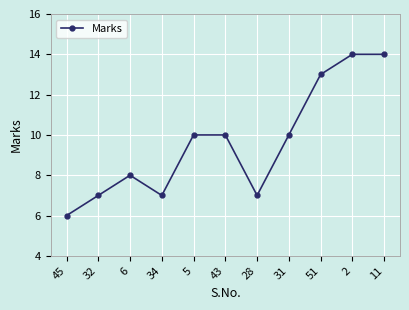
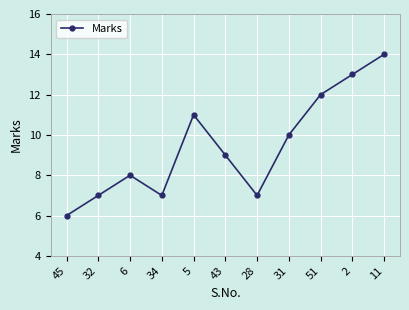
  {
    "45": 6,
    "32": 7,
    "6": 8,
    "34": 7,
-   "5": 10,
-   "43": 10,
+   "5": 11,
+   "43": 9,
    "28": 7,
    "31": 10,
-   "51": 13,
-   "2": 14,
+   "51": 12,
+   "2": 13,
    "11": 14
  }
